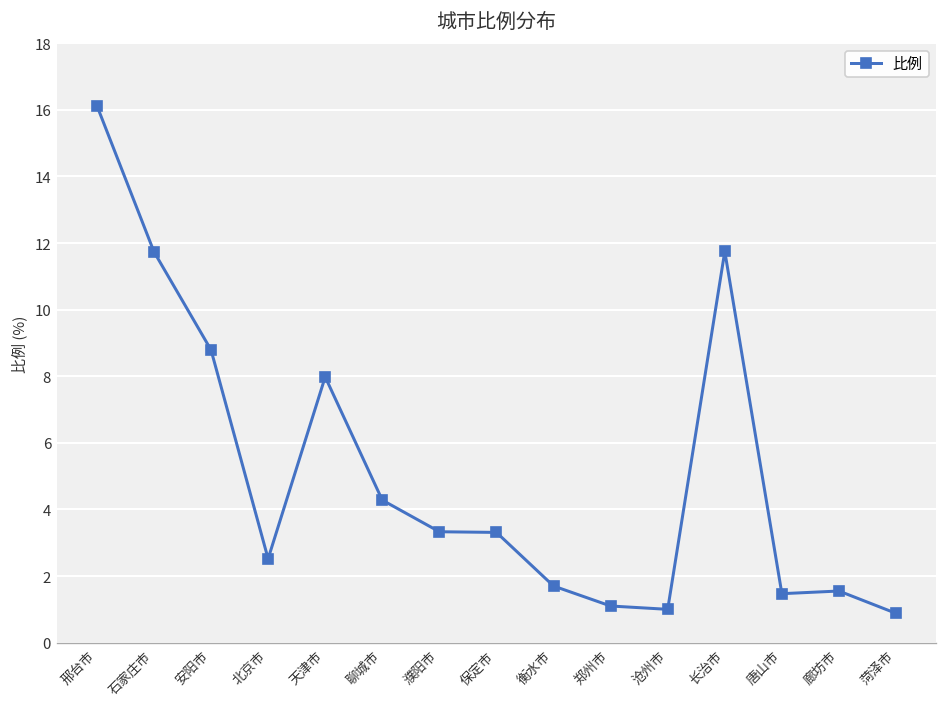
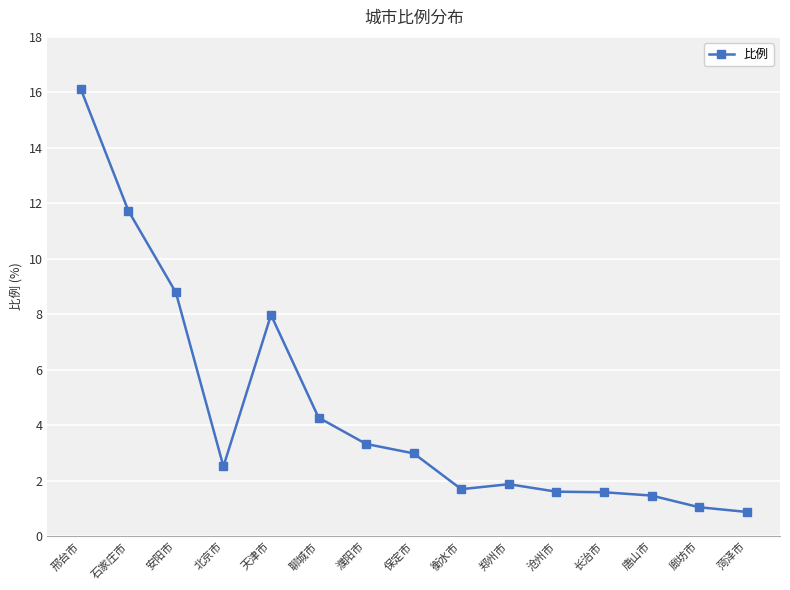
  {
    "邢台市": 16.1,
    "石家庄市": 11.7,
    "安阳市": 8.8,
    "北京市": 2.5,
    "天津市": 8.0,
    "聊城市": 4.3,
    "濮阳市": 3.3,
-   "保定市": 3.3,
+   "保定市": 3.0,
    "衡水市": 1.7,
-   "郑州市": 1.1,
-   "沧州市": 1.0,
-   "长治市": 11.8,
+   "郑州市": 1.9,
+   "沧州市": 1.6,
+   "长治市": 1.6,
    "唐山市": 1.5,
-   "廊坊市": 1.6,
+   "廊坊市": 1.1,
    "菏泽市": 0.9
  }
